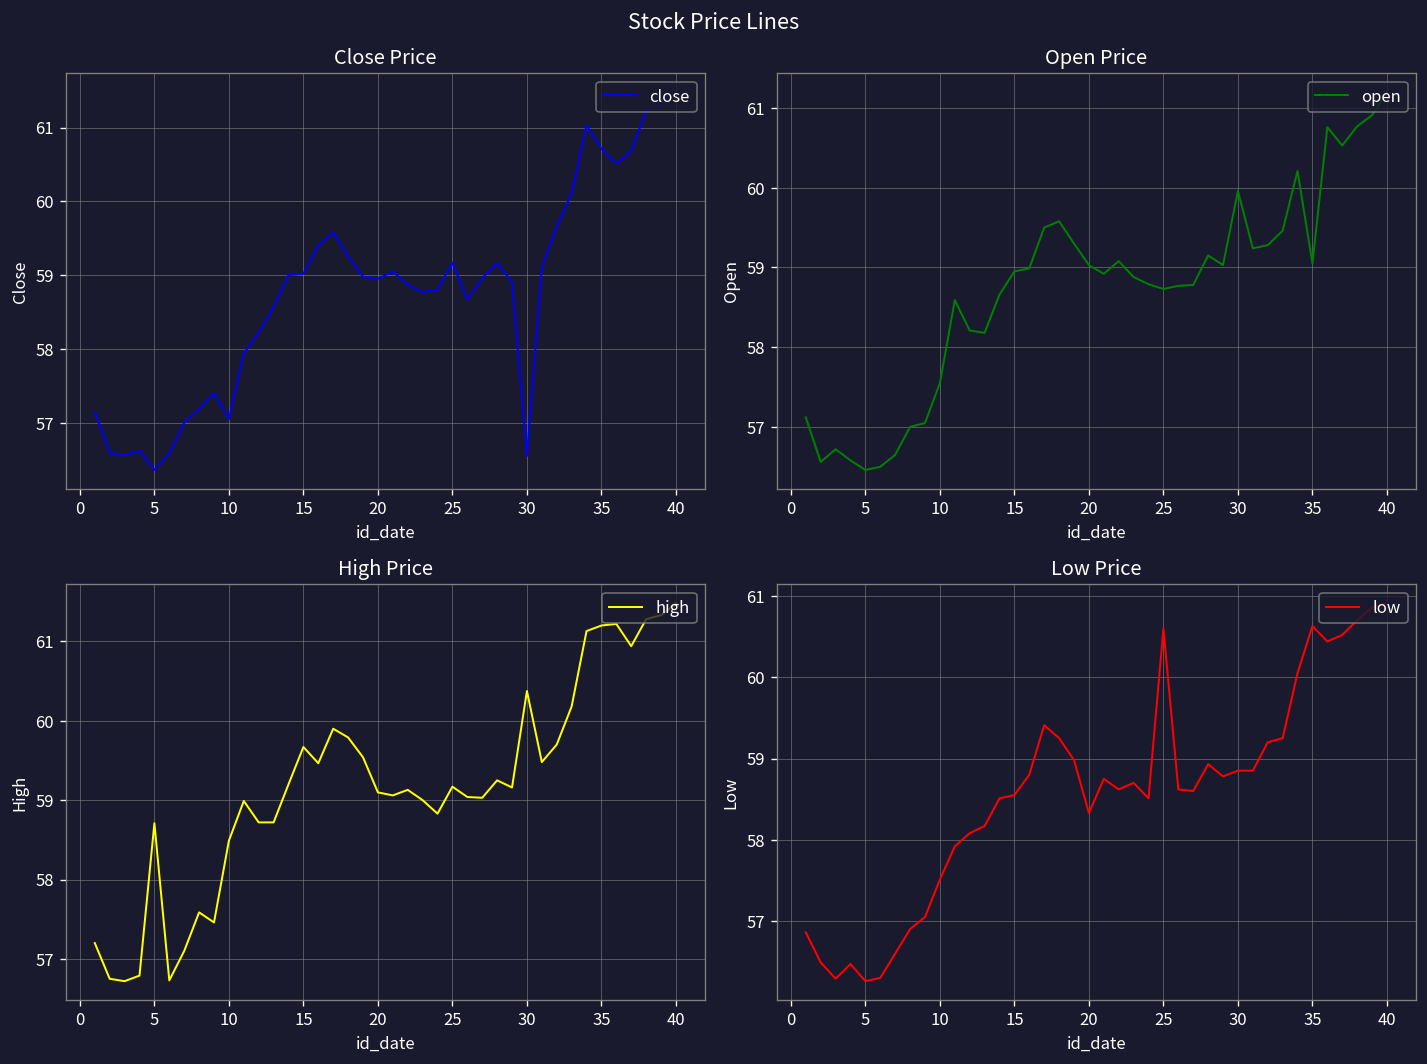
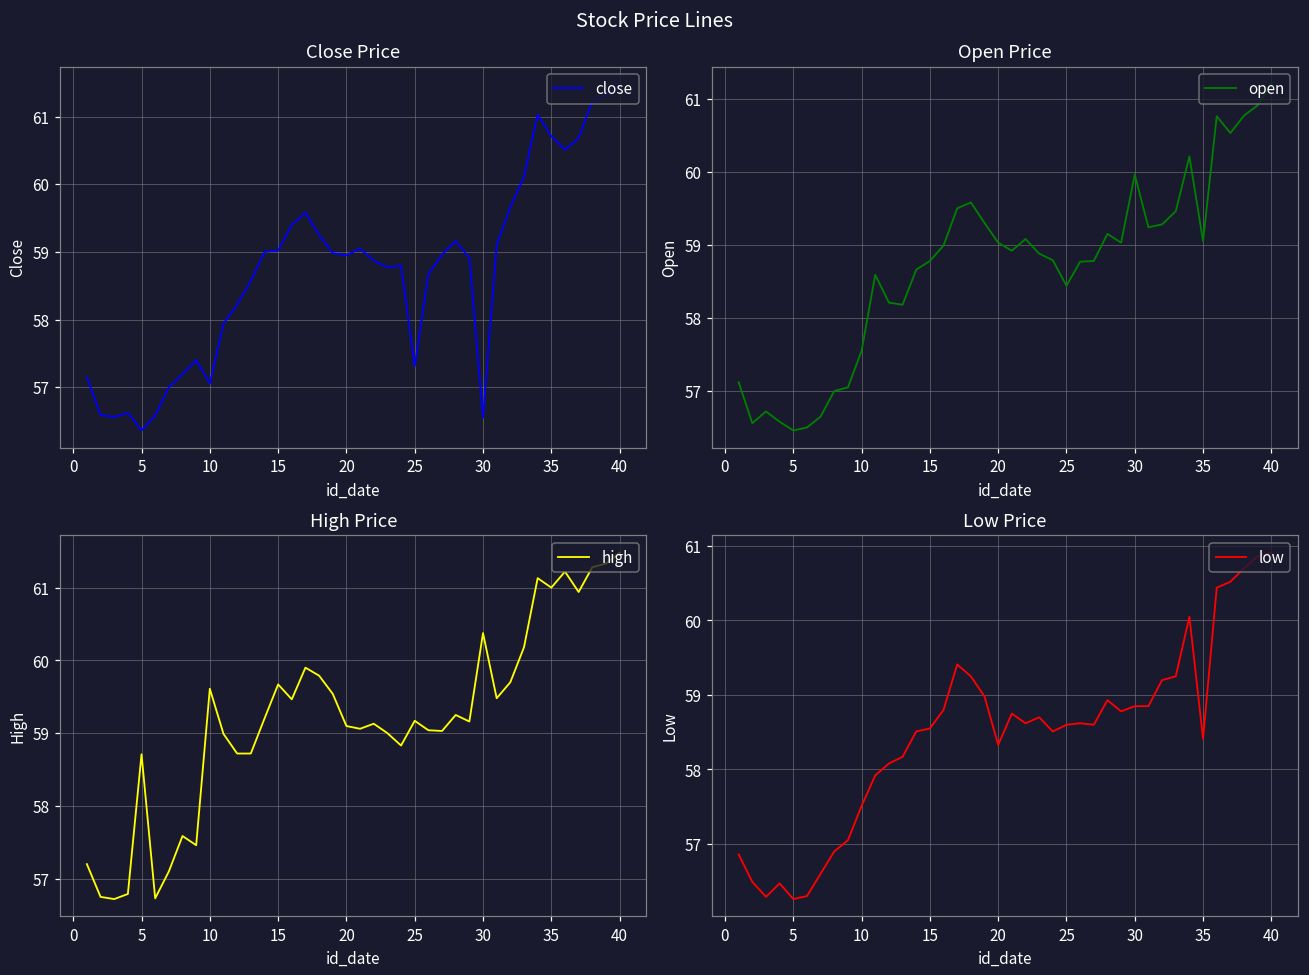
  {
    "Close Price": {
      "5": 56.4,
      "10": 57.1,
      "15": 59.0,
      "20": 59.0,
-     "25": 59.2,
+     "25": 57.3,
      "30": 56.6,
      "35": 60.7
    },
    "Open Price": {
      "5": 56.5,
      "10": 57.6,
-     "15": 59.0,
+     "15": 58.8,
      "20": 59.0,
-     "25": 58.7,
+     "25": 58.4,
      "30": 60.0,
      "35": 59.1
    },
    "High Price": {
      "5": 58.7,
-     "10": 58.5,
+     "10": 59.6,
      "15": 59.7,
      "20": 59.1,
      "25": 59.2,
      "30": 60.4,
-     "35": 61.2
+     "35": 61.0
    },
    "Low Price": {
      "5": 56.3,
      "10": 57.5,
      "15": 58.6,
      "20": 58.3,
-     "25": 60.6,
+     "25": 58.6,
      "30": 58.9,
-     "35": 60.6
+     "35": 58.4
    }
  }
